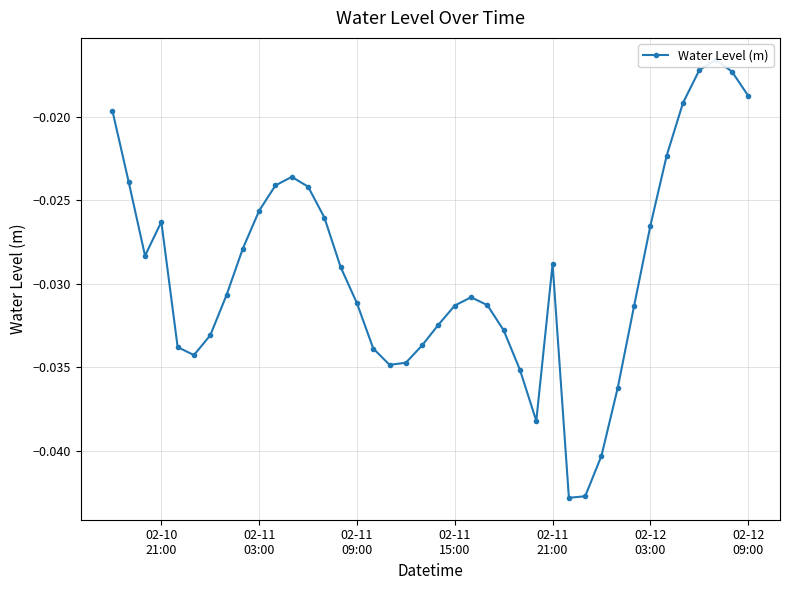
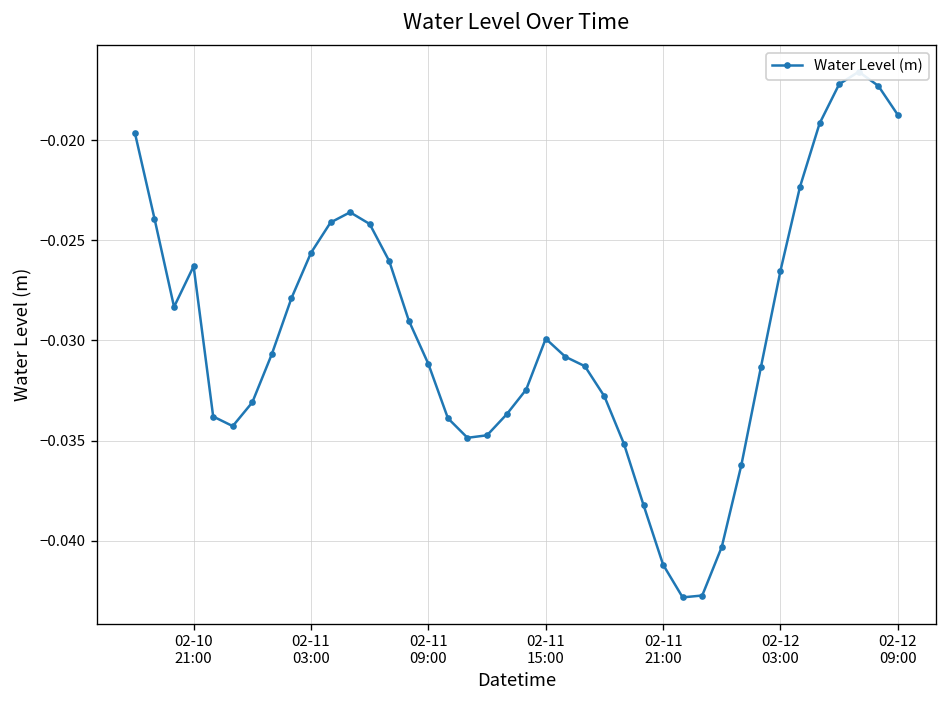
  {
    "02-10 21:00": -0.0263,
    "02-11 03:00": -0.0256,
    "02-11 09:00": -0.0312,
-   "02-11 15:00": -0.0313,
-   "02-11 21:00": -0.0288,
+   "02-11 15:00": -0.0299,
+   "02-11 21:00": -0.0412,
    "02-12 03:00": -0.0265,
    "02-12 09:00": -0.0187
  }
